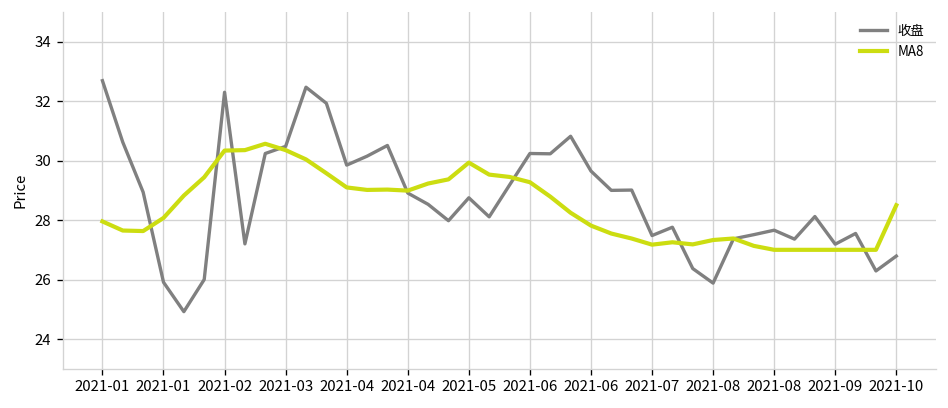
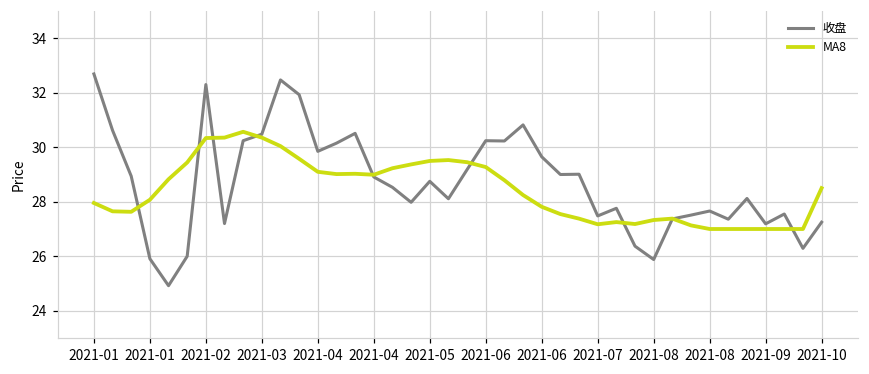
  {
    "收盘": {
      "2021-02": 32.3,
      "2021-03": 30.5,
      "2021-05": 28.8,
      "2021-07": 27.5,
      "2021-09": 27.2,
-     "2021-10": 26.8
+     "2021-10": 27.3
    },
    "MA8": {
      "2021-02": 30.3,
      "2021-03": 30.4,
-     "2021-05": 29.9,
+     "2021-05": 29.5,
      "2021-07": 27.2,
      "2021-09": 27.0,
      "2021-10": 28.5
    }
  }
